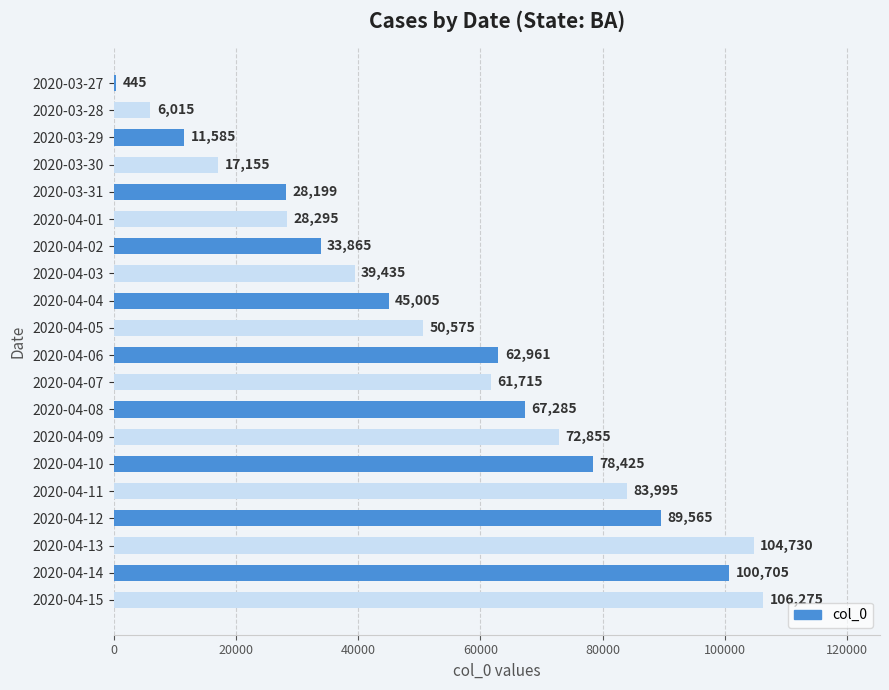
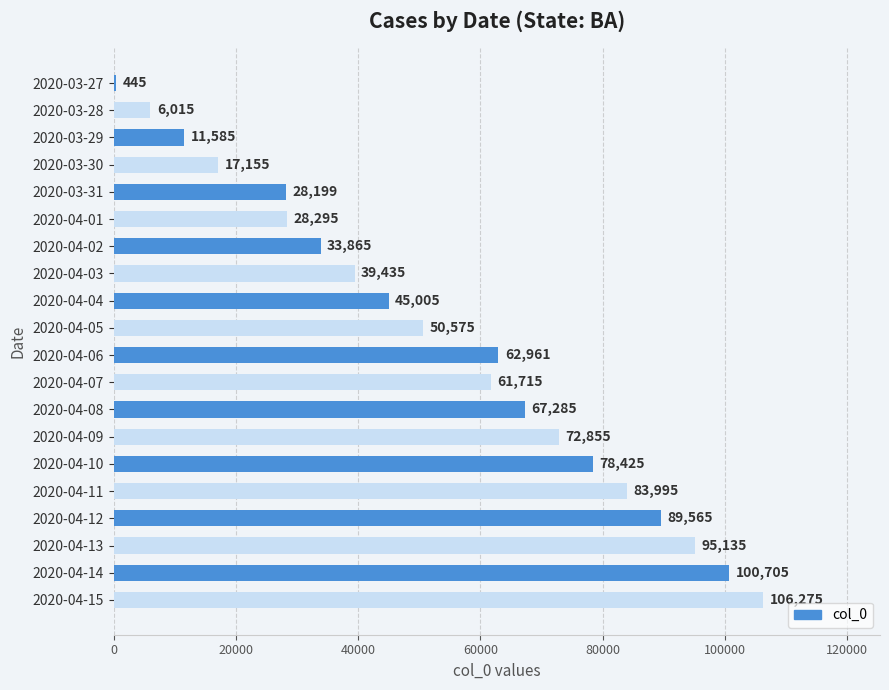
  {
    "2020-03-27": "445",
    "2020-03-28": "6,015",
    "2020-03-29": "11,585",
    "2020-03-30": "17,155",
    "2020-03-31": "28,199",
    "2020-04-01": "28,295",
    "2020-04-02": "33,865",
    "2020-04-03": "39,435",
    "2020-04-04": "45,005",
    "2020-04-05": "50,575",
    "2020-04-06": "62,961",
    "2020-04-07": "61,715",
    "2020-04-08": "67,285",
    "2020-04-09": "72,855",
    "2020-04-10": "78,425",
    "2020-04-11": "83,995",
    "2020-04-12": "89,565",
-   "2020-04-13": "104,730",
+   "2020-04-13": "95,135",
    "2020-04-14": "100,705"
  }
